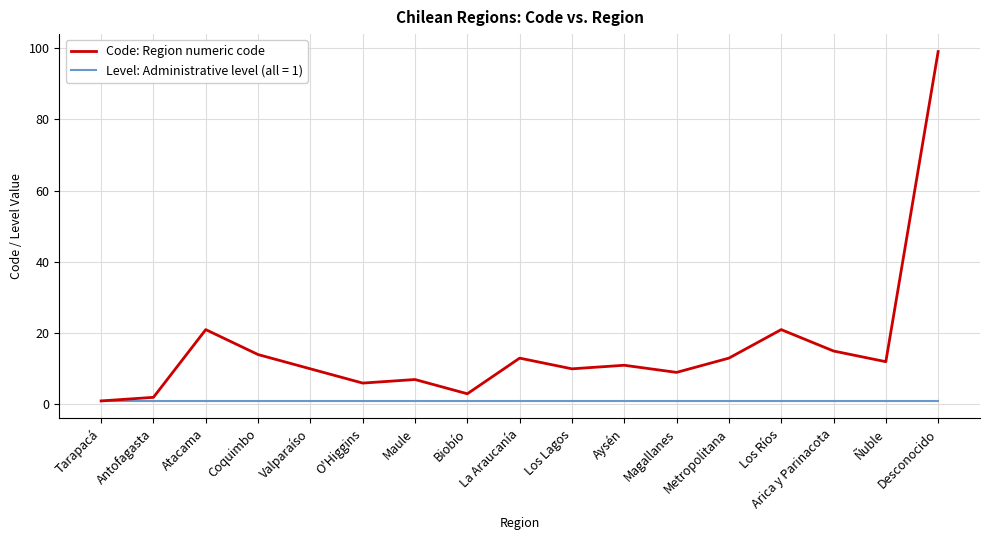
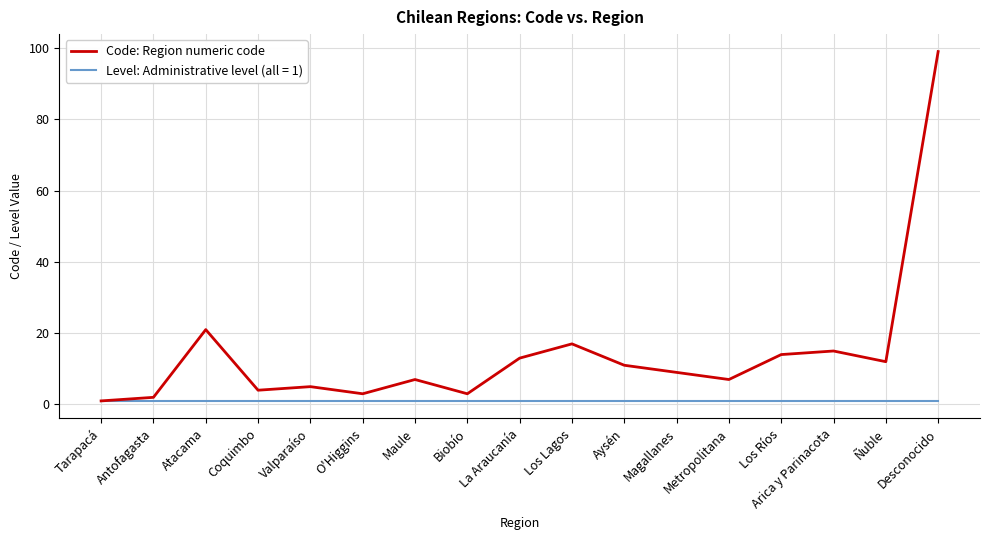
  {
    "Code: Region numeric code": {
      "Antofagasta": 2,
      "Atacama": 21,
-     "Coquimbo": 14,
-     "Valparaíso": 10,
-     "O'Higgins": 6,
+     "Coquimbo": 4,
+     "Valparaíso": 5,
+     "O'Higgins": 3,
      "Maule": 7,
      "Biobío": 3,
      "La Araucanía": 13,
-     "Los Lagos": 10,
+     "Los Lagos": 17,
      "Aysén": 11,
      "Magallanes": 9,
-     "Metropolitana": 13,
-     "Los Ríos": 21,
+     "Metropolitana": 7,
+     "Los Ríos": 14,
      "Arica y Parinacota": 15,
      "Ñuble": 12,
      "Desconocido": 99
    },
    "Level: Administrative level (all = 1)": {
      "Antofagasta": 1,
      "Atacama": 1,
      "Coquimbo": 1,
      "Valparaíso": 1,
      "O'Higgins": 1,
      "Maule": 1,
      "Biobío": 1,
      "La Araucanía": 1,
      "Los Lagos": 1,
      "Aysén": 1,
      "Magallanes": 1,
      "Metropolitana": 1,
      "Los Ríos": 1,
      "Arica y Parinacota": 1,
      "Ñuble": 1,
      "Desconocido": 1
    }
  }
